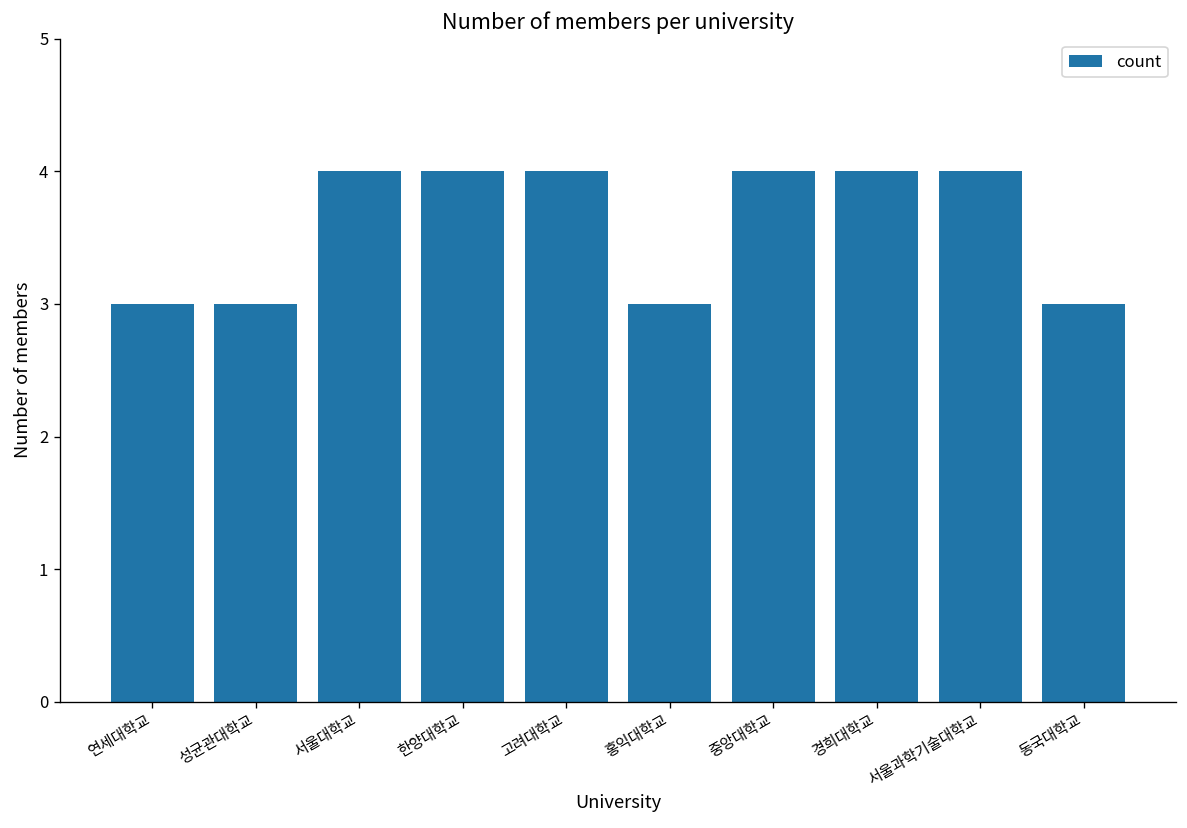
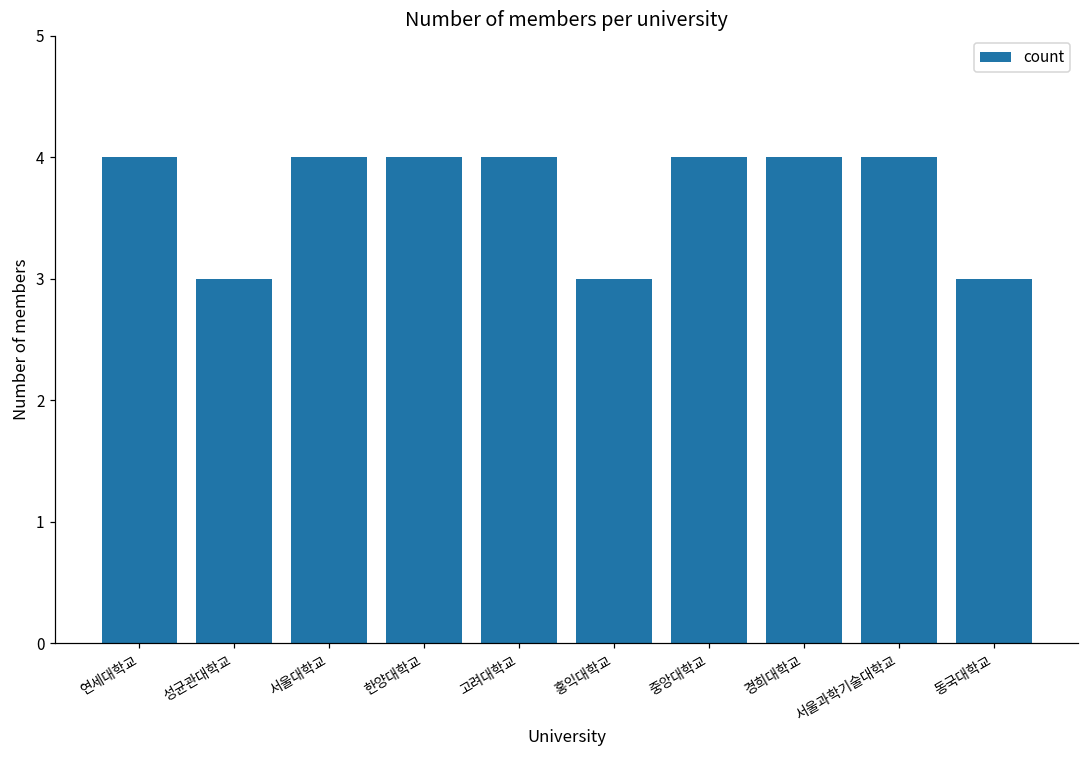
  {
-   "연세대학교": 3,
+   "연세대학교": 4,
    "성균관대학교": 3,
    "서울대학교": 4,
    "한양대학교": 4,
    "고려대학교": 4,
    "홍익대학교": 3,
    "중앙대학교": 4,
    "경희대학교": 4,
    "서울과학기술대학교": 4,
    "동국대학교": 3
  }
